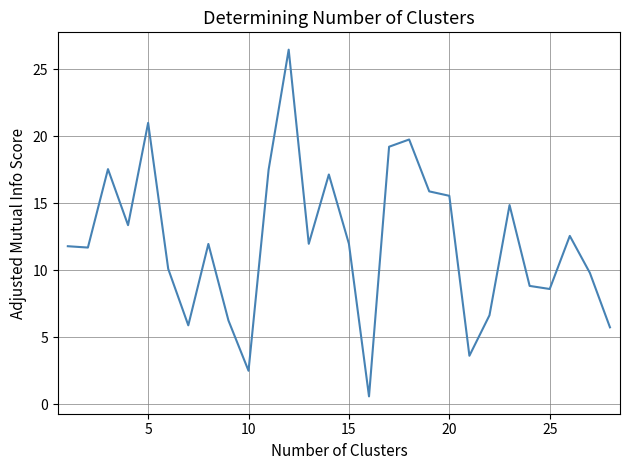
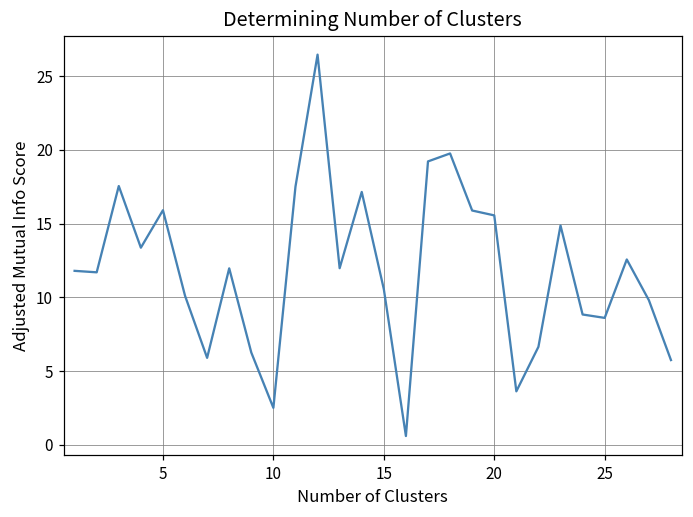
  {
-   "5": 21.0,
+   "5": 15.9,
    "10": 2.5,
-   "15": 12.0,
+   "15": 10.6,
    "20": 15.6,
    "25": 8.6
  }
